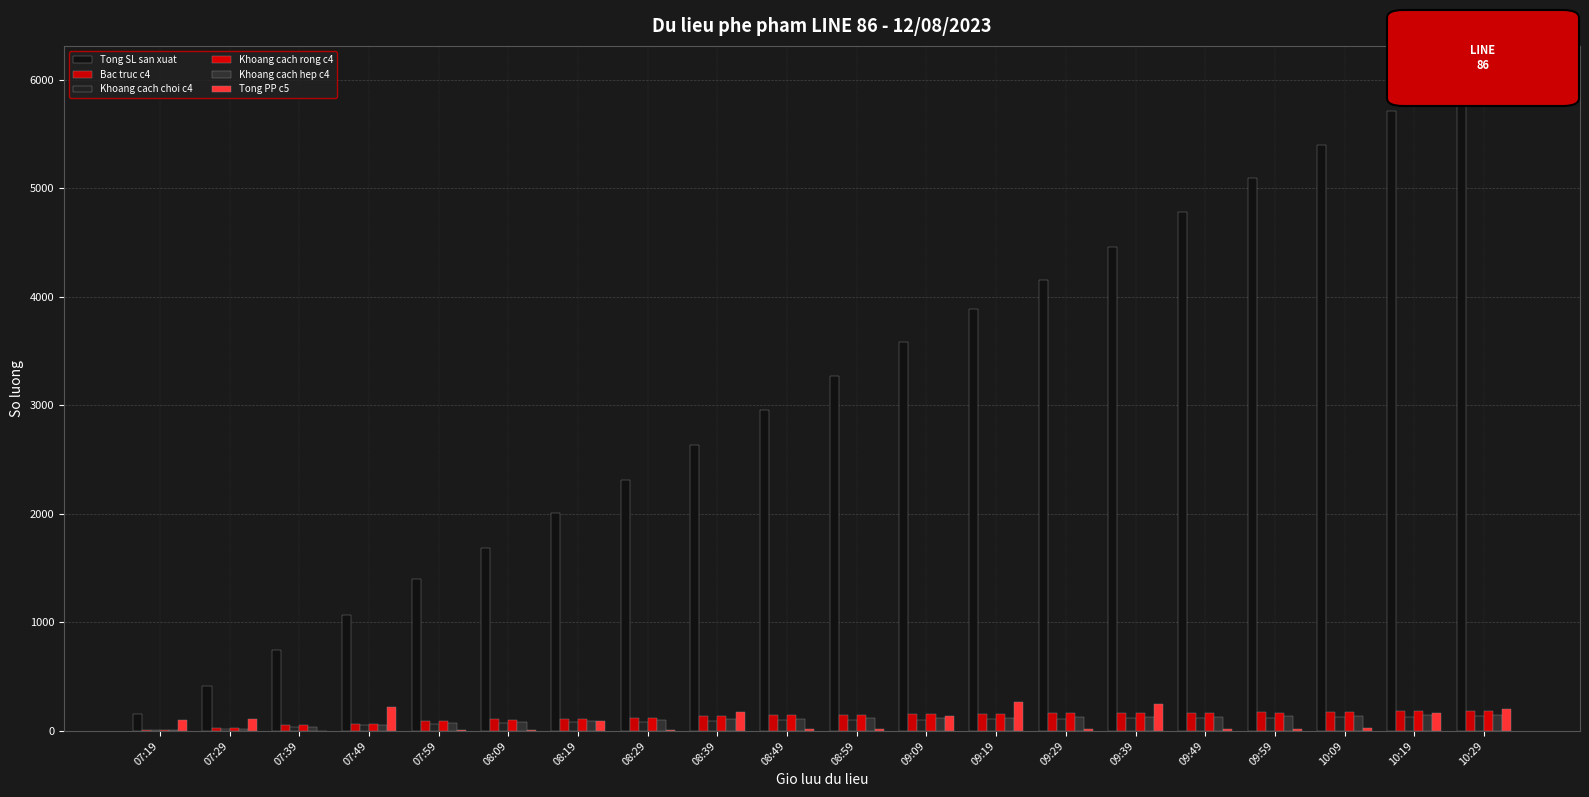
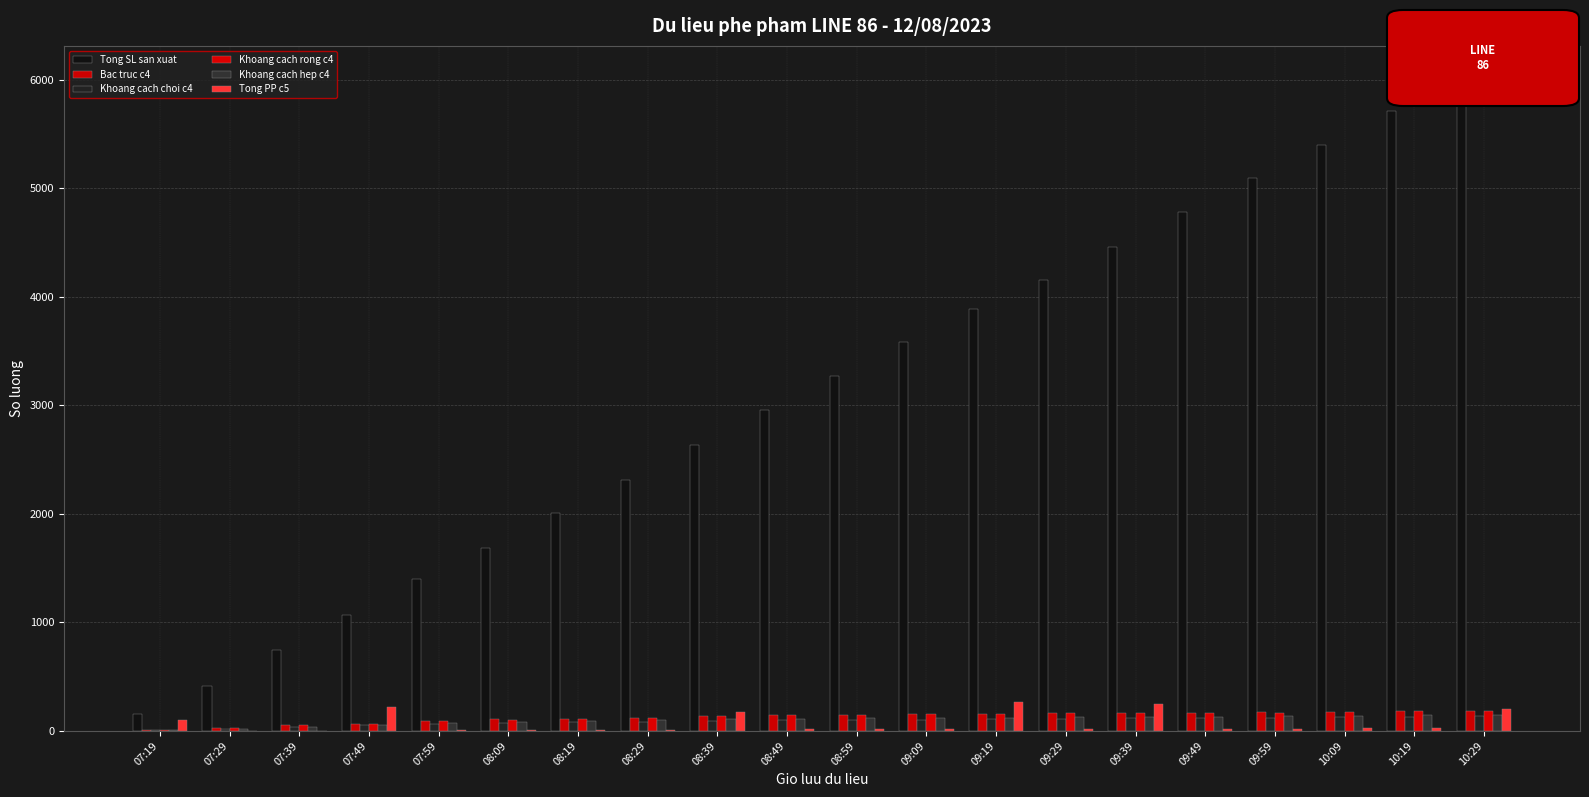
  {
    "Tong PP c5": {
      "07:19": 100,
-     "07:29": 110,
+     "07:29": 0,
      "07:49": 220,
-     "08:19": 90,
+     "08:19": 10,
      "08:39": 170,
-     "09:09": 140,
+     "09:09": 20,
      "09:19": 270,
      "09:39": 240,
-     "10:19": 170,
+     "10:19": 20,
      "10:29": 210
    }
  }
